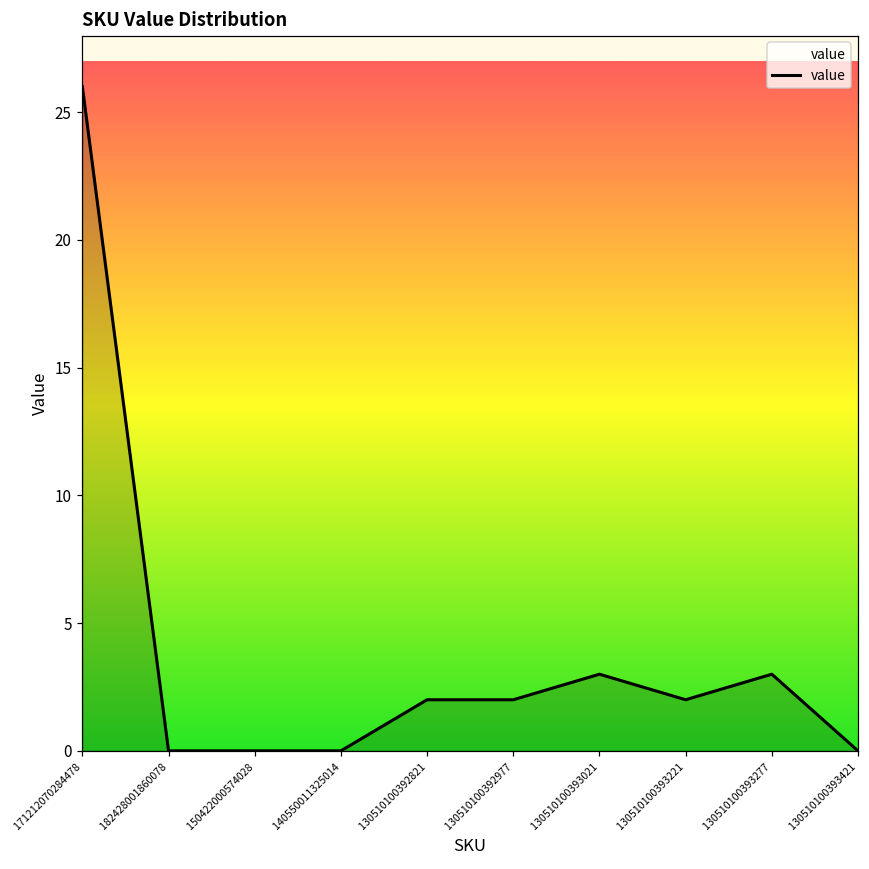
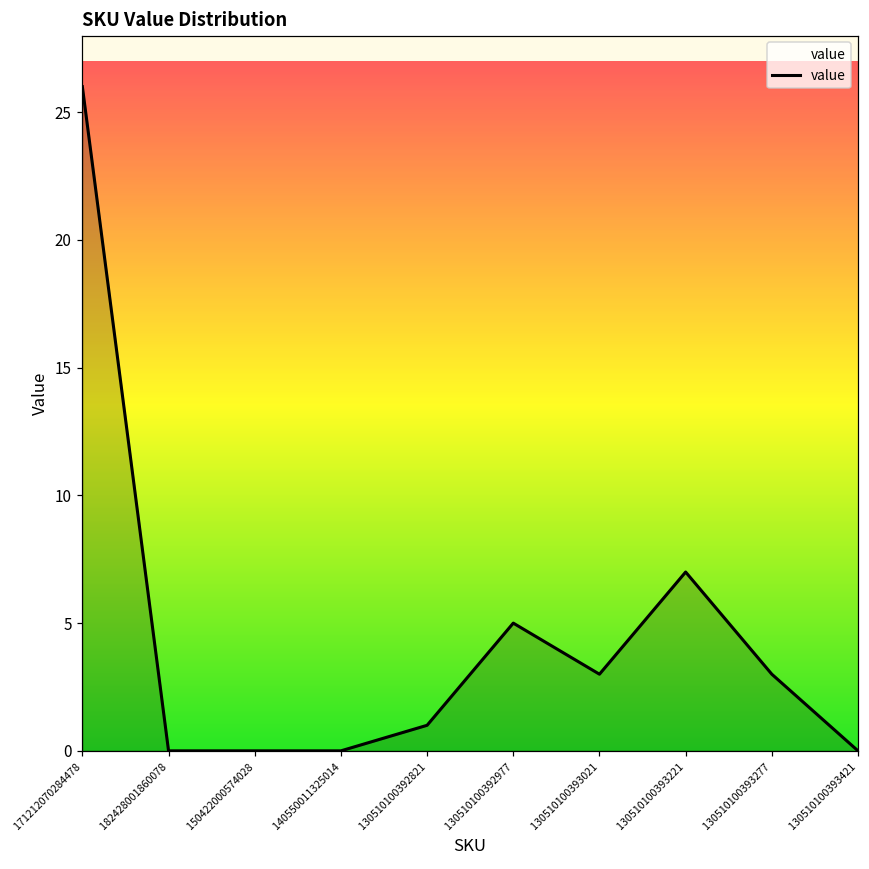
  {
    "171212070284478": 26,
    "182428001860078": 0,
    "150422000574028": 0,
    "140550011325014": 0,
-   "130510100392821": 2,
-   "130510100392977": 2,
+   "130510100392821": 1,
+   "130510100392977": 5,
    "130510100393021": 3,
-   "130510100393221": 2,
+   "130510100393221": 7,
    "130510100393277": 3,
    "130510100393421": 0
  }
